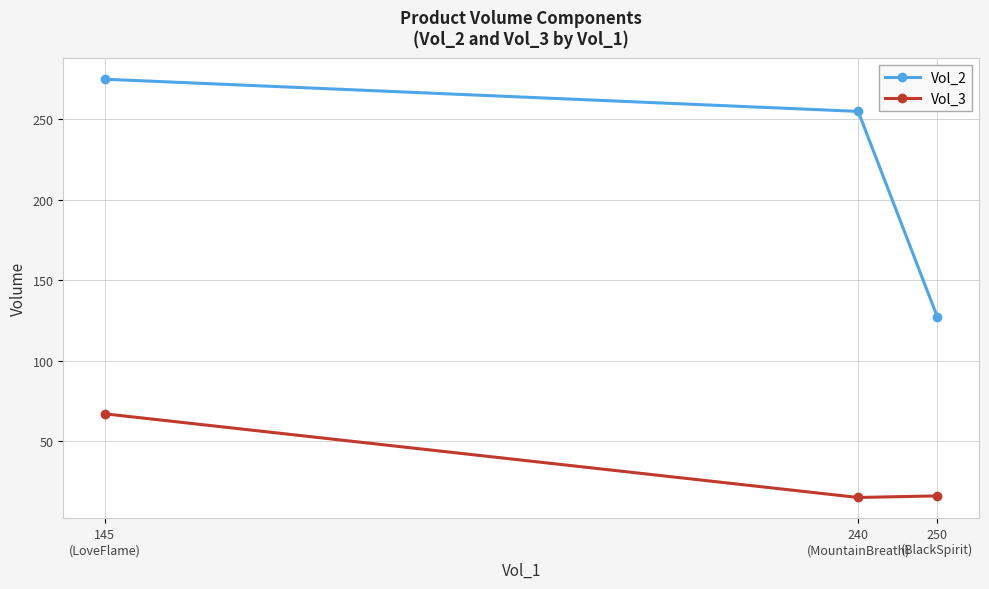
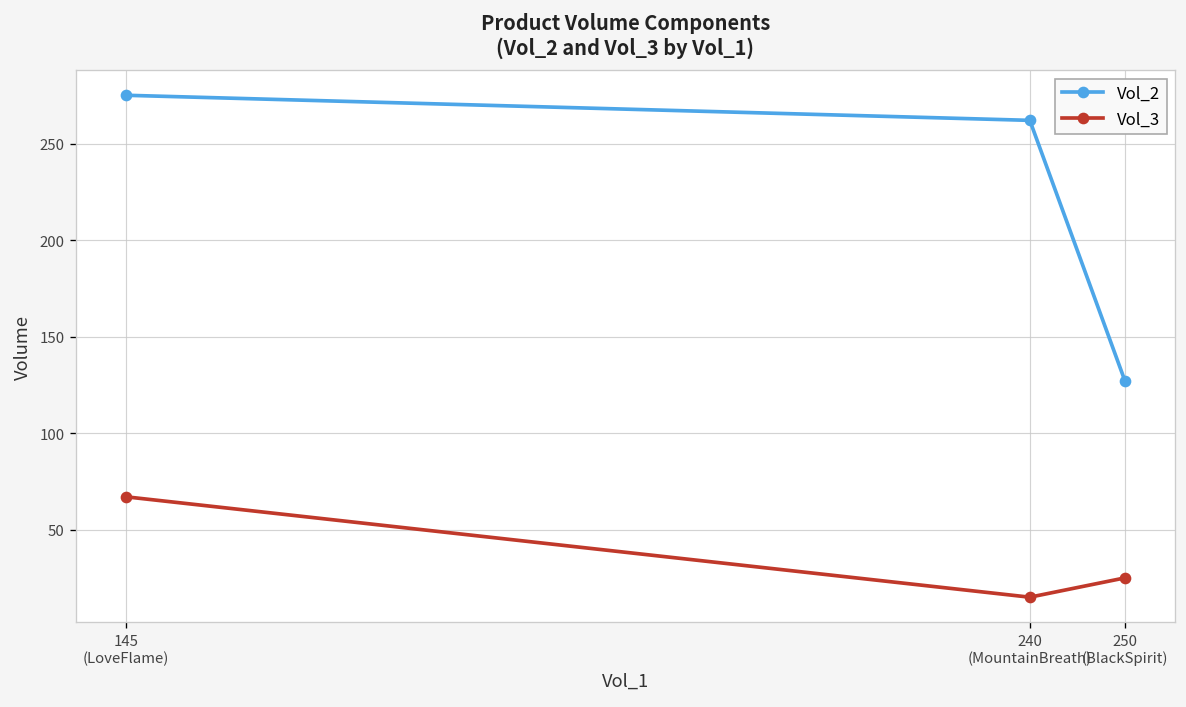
  {
    "Vol_2": {
      "145 (LoveFlame)": 275,
-     "240 (MountainBreath)": 255,
+     "240 (MountainBreath)": 262,
      "250 (BlackSpirit)": 127
    },
    "Vol_3": {
      "145 (LoveFlame)": 67,
      "240 (MountainBreath)": 15,
-     "250 (BlackSpirit)": 16
+     "250 (BlackSpirit)": 25
    }
  }
